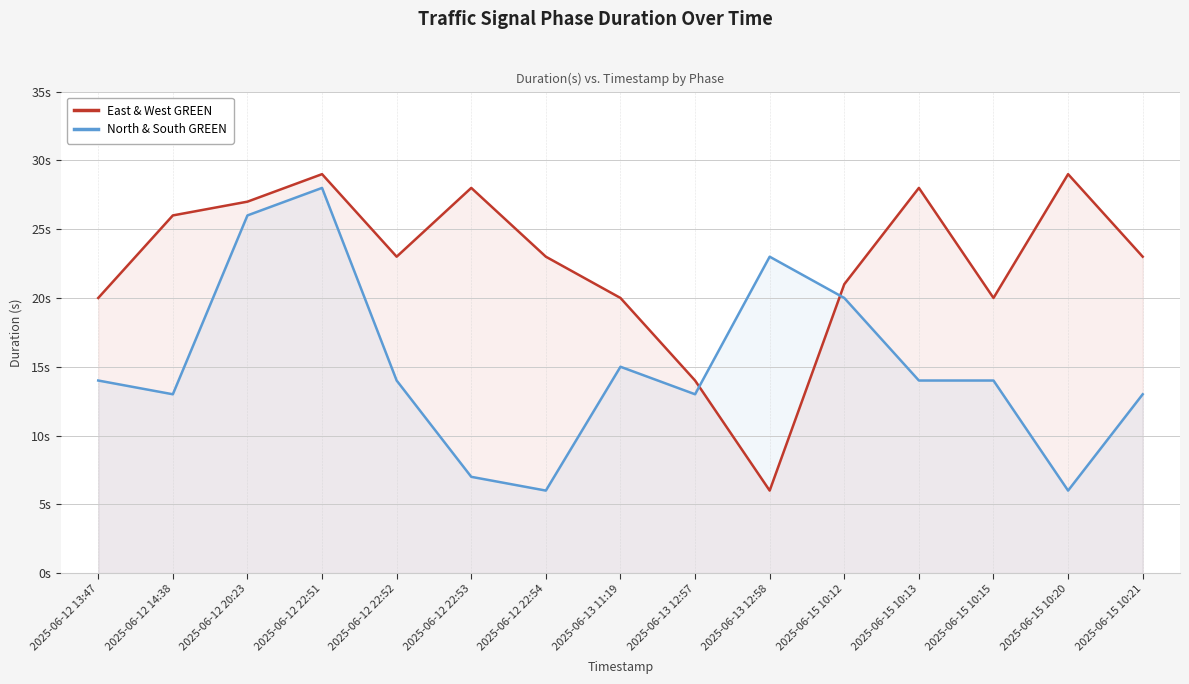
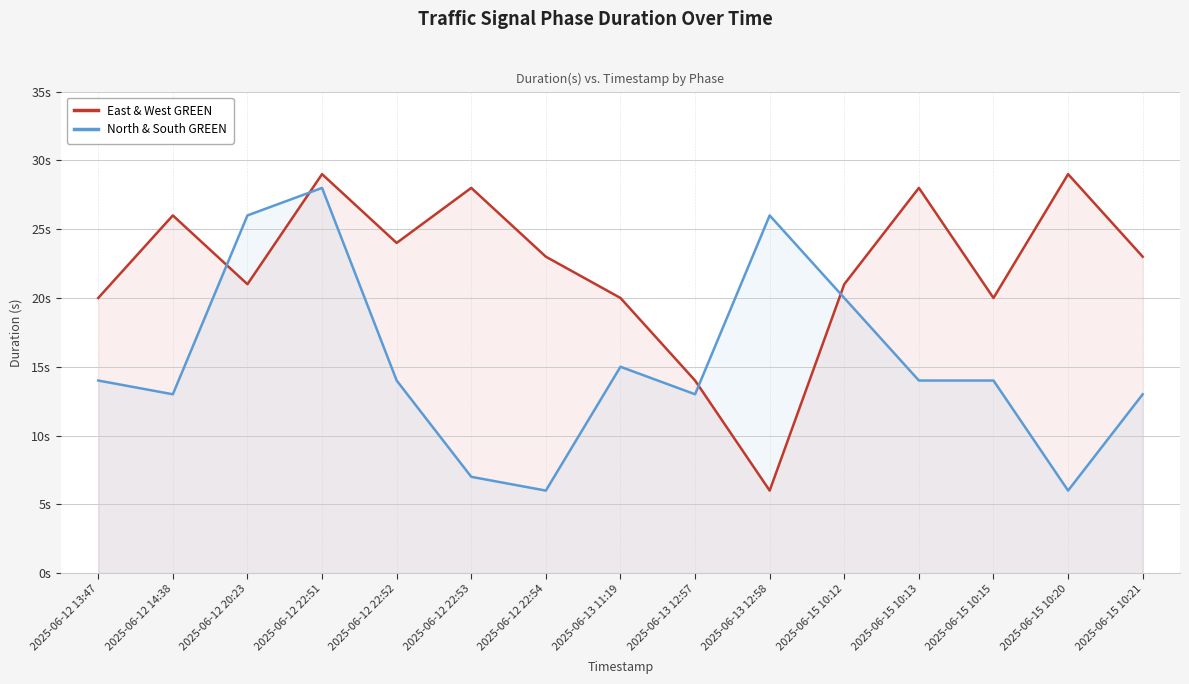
  {
    "East & West GREEN": {
      "2025-06-12 13:47": "20s",
      "2025-06-12 14:38": "26s",
-     "2025-06-12 20:23": "27s",
+     "2025-06-12 20:23": "21s",
      "2025-06-12 22:51": "29s",
-     "2025-06-12 22:52": "23s",
+     "2025-06-12 22:52": "24s",
      "2025-06-12 22:53": "28s",
      "2025-06-12 22:54": "23s",
      "2025-06-13 11:19": "20s",
      "2025-06-13 12:57": "14s",
      "2025-06-13 12:58": "6s",
      "2025-06-15 10:12": "21s",
      "2025-06-15 10:13": "28s",
      "2025-06-15 10:15": "20s",
      "2025-06-15 10:20": "29s",
      "2025-06-15 10:21": "23s"
    },
    "North & South GREEN": {
      "2025-06-12 13:47": "14s",
      "2025-06-12 14:38": "13s",
      "2025-06-12 20:23": "26s",
      "2025-06-12 22:51": "28s",
      "2025-06-12 22:52": "14s",
      "2025-06-12 22:53": "7s",
      "2025-06-12 22:54": "6s",
      "2025-06-13 11:19": "15s",
      "2025-06-13 12:57": "13s",
-     "2025-06-13 12:58": "23s",
+     "2025-06-13 12:58": "26s",
      "2025-06-15 10:12": "20s",
      "2025-06-15 10:13": "14s",
      "2025-06-15 10:15": "14s",
      "2025-06-15 10:20": "6s",
      "2025-06-15 10:21": "13s"
    }
  }
